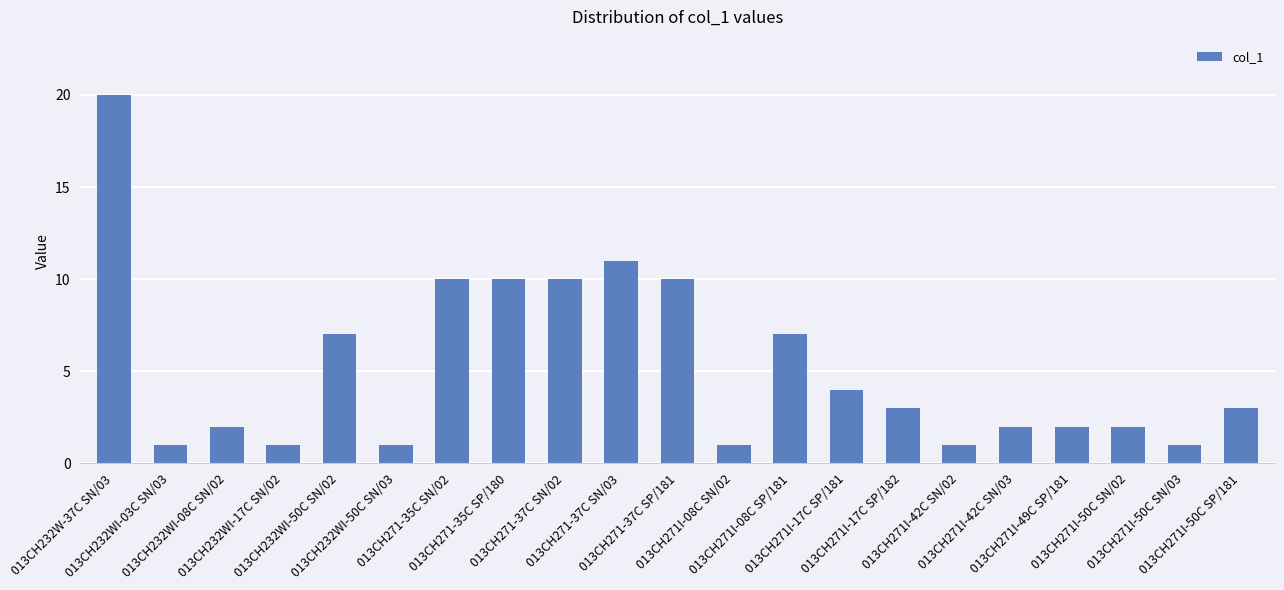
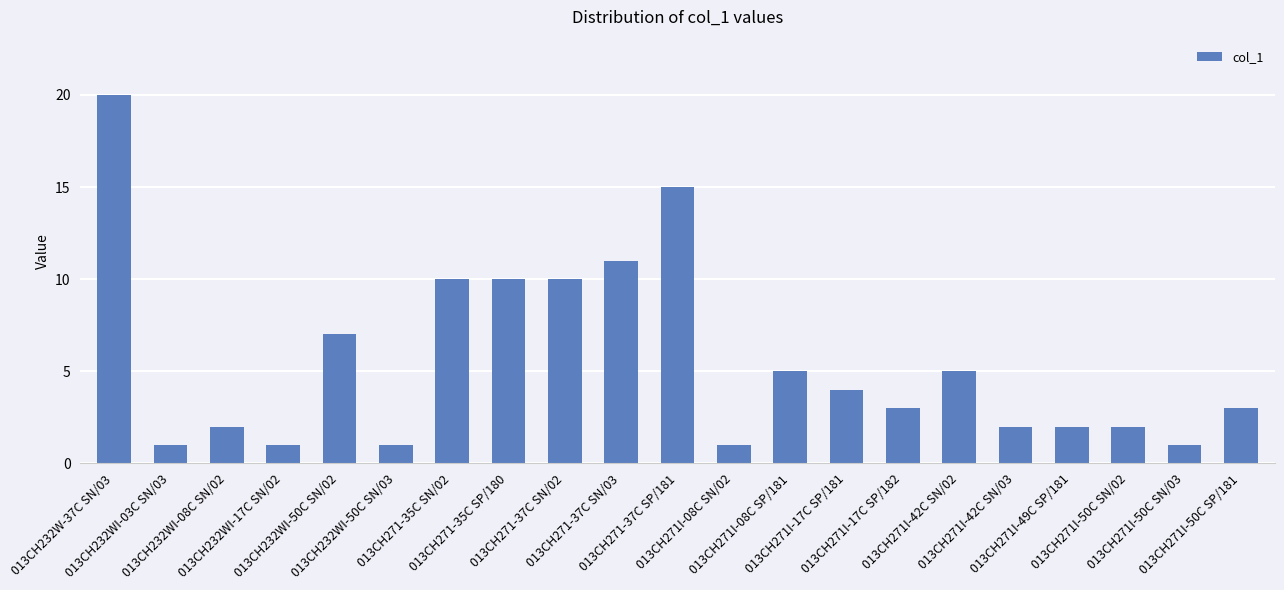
  {
    "013CH232W-37C SN/03": 20,
    "013CH232WI-03C SN/03": 1,
    "013CH232WI-08C SN/02": 2,
    "013CH232WI-17C SN/02": 1,
    "013CH232WI-50C SN/02": 7,
    "013CH232WI-50C SN/03": 1,
    "013CH271-35C SN/02": 10,
    "013CH271-35C SP/180": 10,
    "013CH271-37C SN/02": 10,
    "013CH271-37C SN/03": 11,
-   "013CH271-37C SP/181": 10,
+   "013CH271-37C SP/181": 15,
    "013CH271I-08C SN/02": 1,
-   "013CH271I-08C SP/181": 7,
+   "013CH271I-08C SP/181": 5,
    "013CH271I-17C SP/181": 4,
    "013CH271I-17C SP/182": 3,
-   "013CH271I-42C SN/02": 1,
+   "013CH271I-42C SN/02": 5,
    "013CH271I-42C SN/03": 2,
    "013CH271I-49C SP/181": 2,
    "013CH271I-50C SN/02": 2,
    "013CH271I-50C SN/03": 1,
    "013CH271I-50C SP/181": 3
  }
